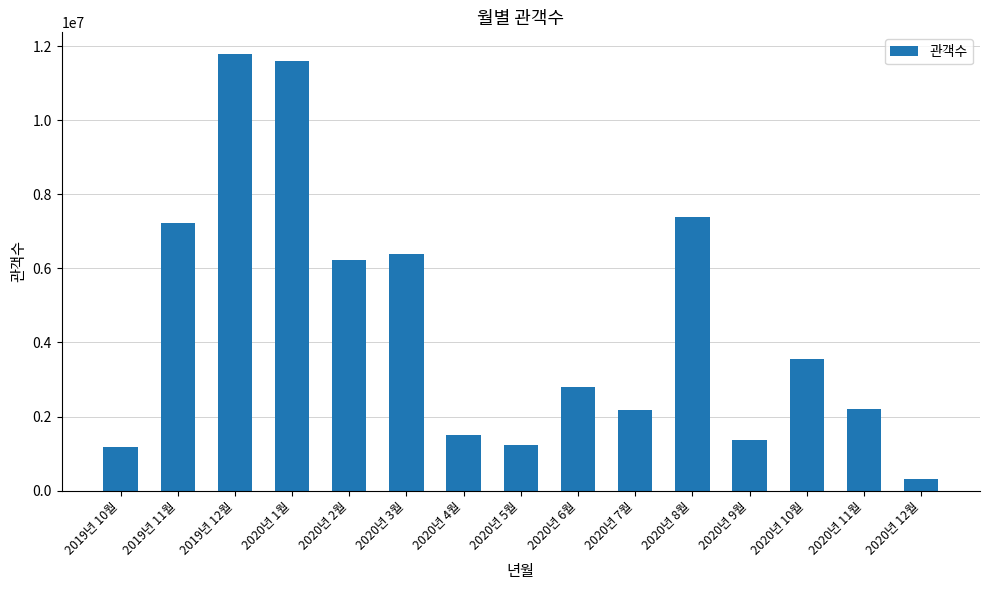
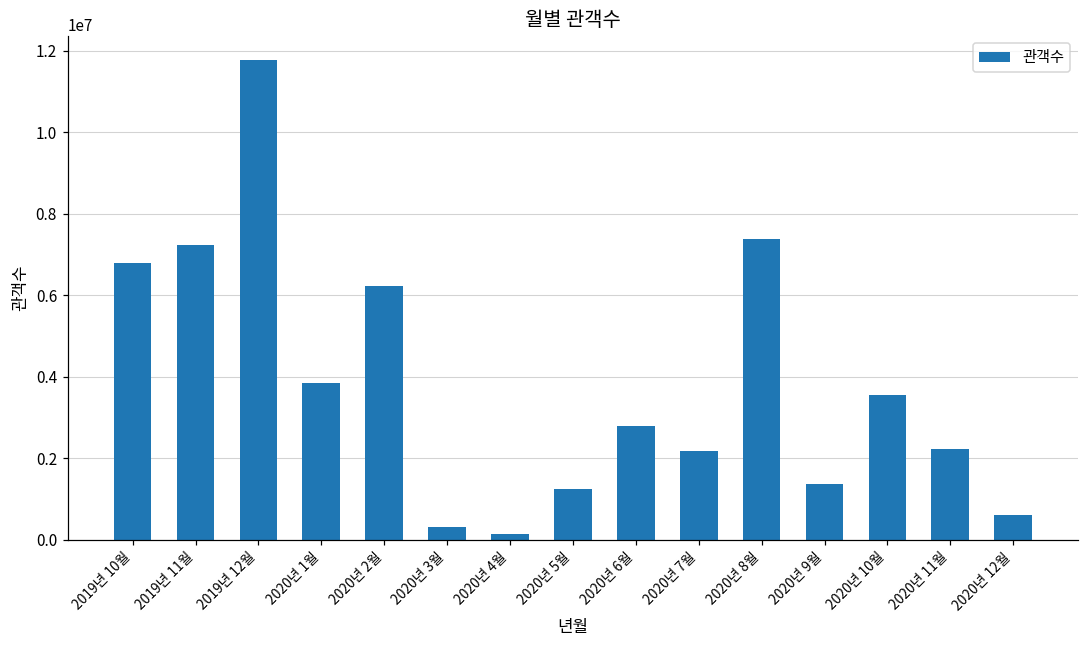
  {
-   "2019년 10월": 1200000,
+   "2019년 10월": 6800000,
    "2019년 11월": 7200000,
    "2019년 12월": 11800000,
-   "2020년 1월": 11600000,
+   "2020년 1월": 3800000,
    "2020년 2월": 6200000,
-   "2020년 3월": 6400000,
-   "2020년 4월": 1500000,
+   "2020년 3월": 300000,
+   "2020년 4월": 100000,
    "2020년 5월": 1200000,
    "2020년 6월": 2800000,
    "2020년 7월": 2200000,
    "2020년 8월": 7400000,
    "2020년 9월": 1400000,
    "2020년 10월": 3600000,
    "2020년 11월": 2200000,
-   "2020년 12월": 300000
+   "2020년 12월": 600000
  }
